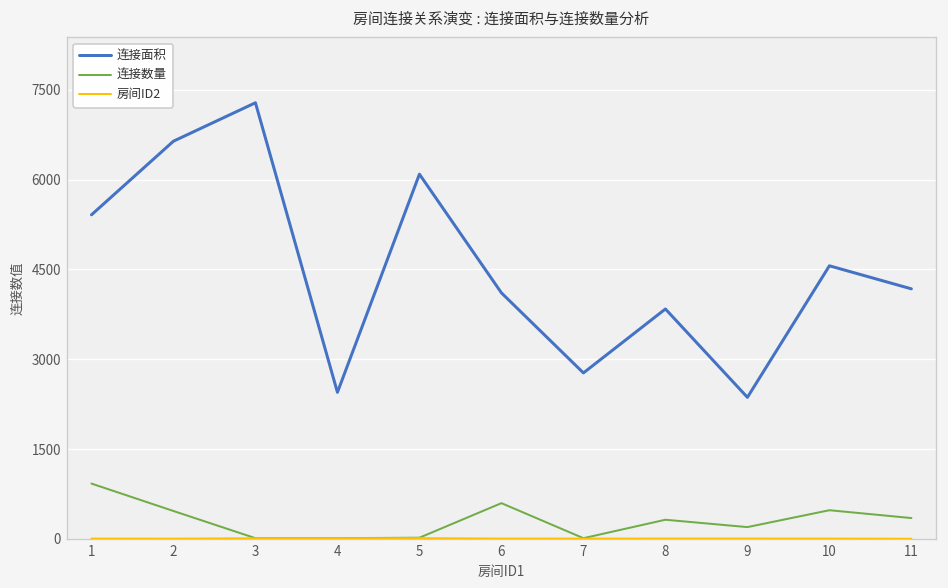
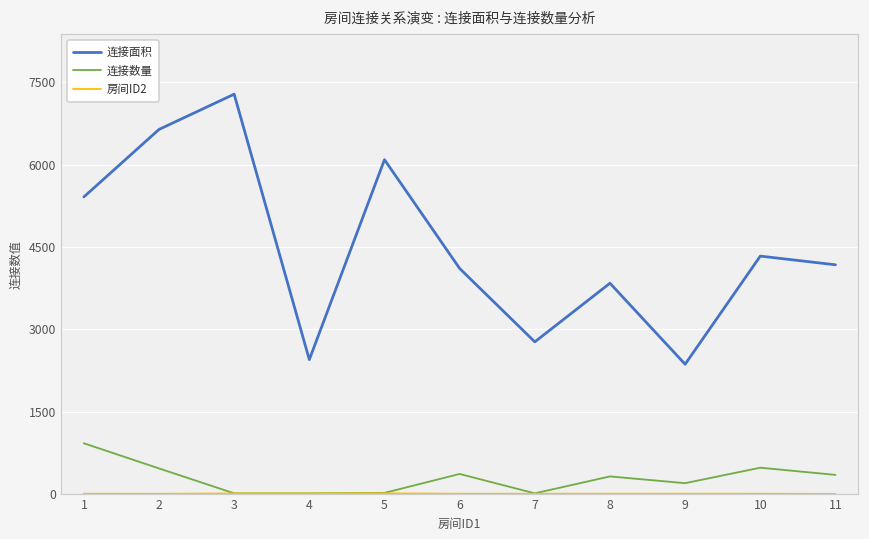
  {
    "连接面积": {
      "1": 5400,
      "2": 6600,
      "3": 7300,
      "4": 2400,
      "5": 6100,
      "6": 4100,
      "7": 2800,
      "8": 3800,
      "9": 2400,
-     "10": 4600,
+     "10": 4300,
      "11": 4200
    },
    "连接数量": {
      "1": 900,
      "2": 500,
-     "6": 600,
+     "6": 400,
      "8": 300,
      "9": 200,
      "10": 500,
      "11": 300
    },
    "房间ID2": {
      "1": 0,
      "2": 0,
      "6": 0,
      "8": 0,
      "9": 0,
      "10": 0,
      "11": 0
    }
  }
